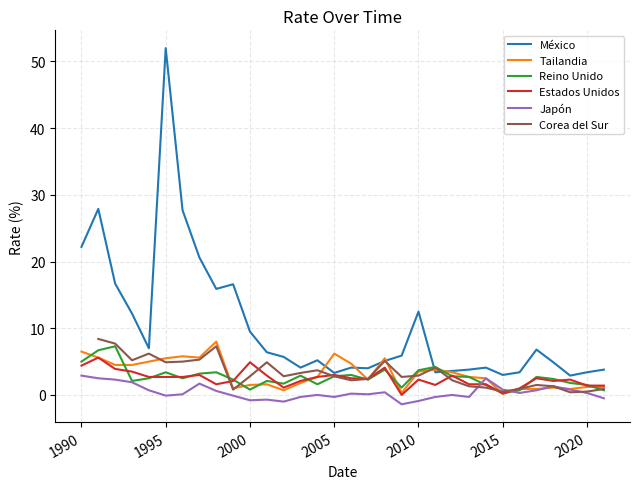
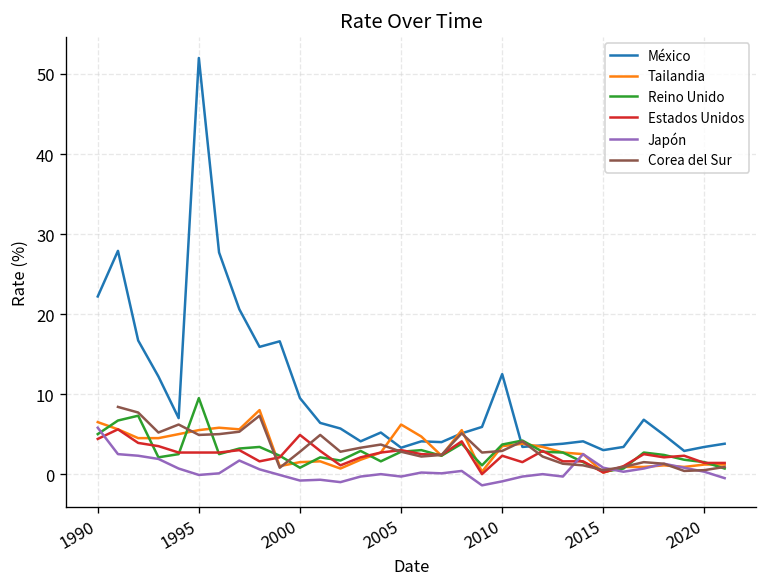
  {
    "México": {
      "1990": 22,
      "1995": 52,
      "2000": 10,
      "2010": 13,
      "2015": 3,
      "2020": 3
    },
    "Tailandia": {
      "1990": 7,
      "1995": 6,
      "2000": 2,
      "2005": 6
    },
    "Reino Unido": {
      "1990": 5,
-     "1995": 3,
+     "1995": 10,
      "2000": 1
    },
    "Estados Unidos": {
      "1990": 4,
      "1995": 3,
      "2000": 5,
      "2010": 2
    },
    "Japón": {
-     "1990": 3,
+     "1990": 6,
      "1995": 0,
      "2000": -1,
      "2005": 0,
      "2010": -1
    },
    "Corea del Sur": {
      "1995": 5,
      "2000": 3,
      "2010": 3
    }
  }
